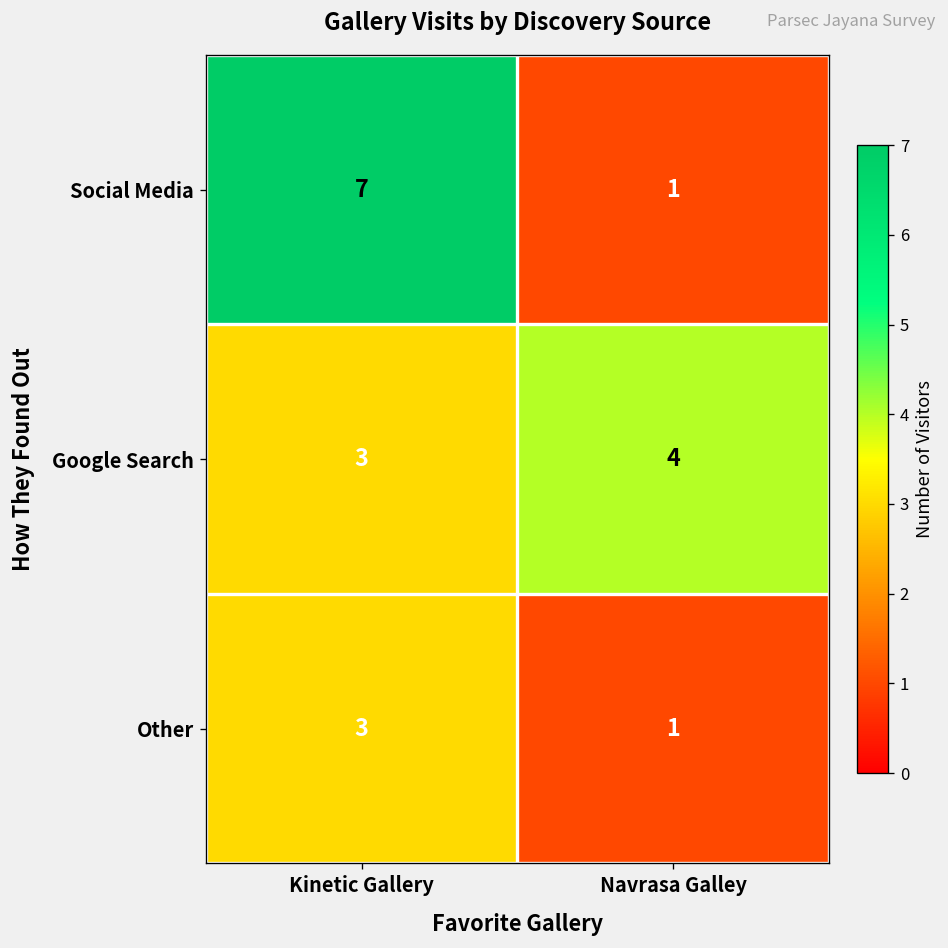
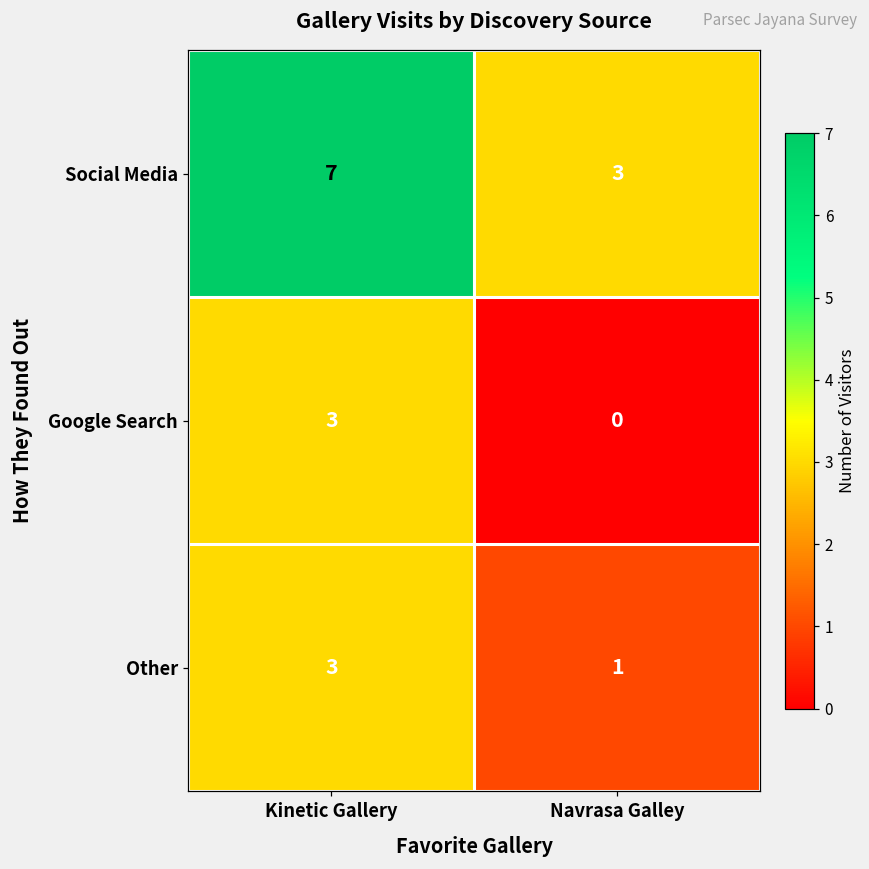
  {
    "Social Media": {
      "Kinetic Gallery": 7,
-     "Navrasa Galley": 1
+     "Navrasa Galley": 3
    },
    "Google Search": {
      "Kinetic Gallery": 3,
-     "Navrasa Galley": 4
+     "Navrasa Galley": 0
    },
    "Other": {
      "Kinetic Gallery": 3,
      "Navrasa Galley": 1
    }
  }
